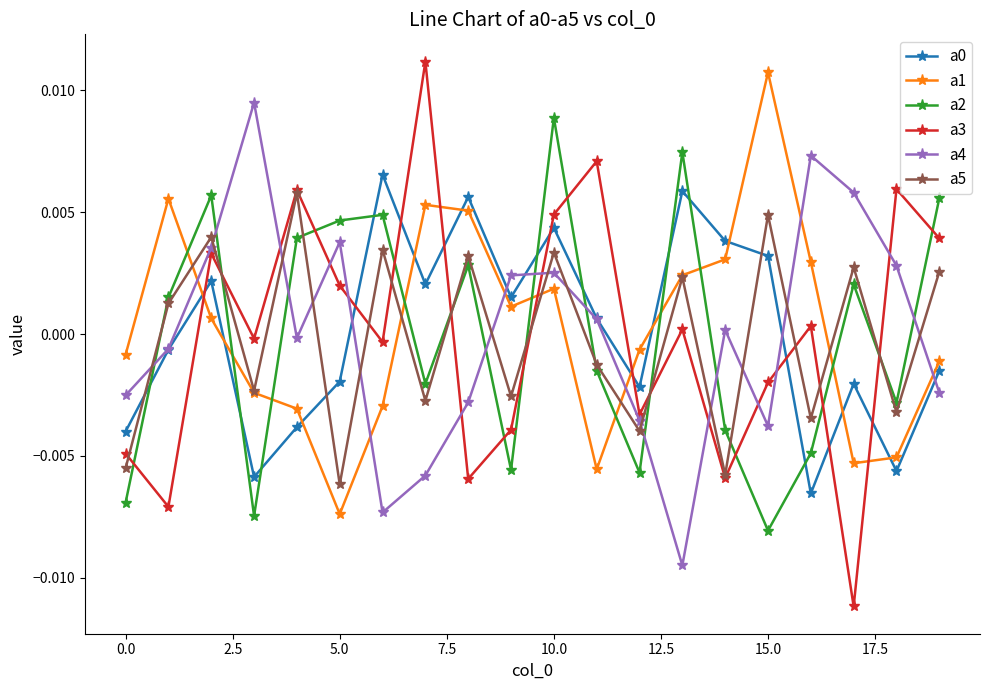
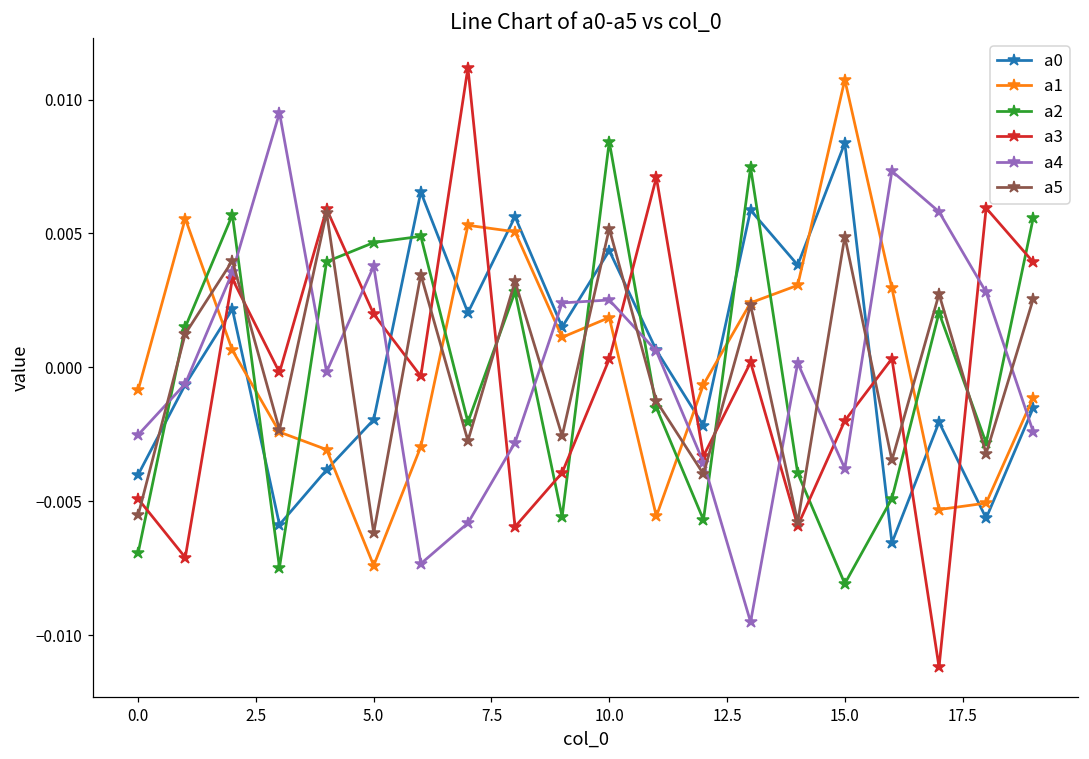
  {
    "a0": {
      "0.0": -0.0040,
      "5.0": -0.0020,
      "10.0": 0.0044,
-     "15.0": 0.0032
+     "15.0": 0.0084
    },
    "a1": {
      "0.0": -0.0008,
      "5.0": -0.0074,
      "10.0": 0.0019,
      "15.0": 0.0107
    },
    "a2": {
      "0.0": -0.0069,
      "5.0": 0.0047,
-     "10.0": 0.0089,
+     "10.0": 0.0084,
      "15.0": -0.0081
    },
    "a3": {
      "0.0": -0.0049,
      "5.0": 0.0020,
-     "10.0": 0.0049,
+     "10.0": 0.0003,
      "15.0": -0.0020
    },
    "a4": {
      "0.0": -0.0025,
      "5.0": 0.0038,
      "10.0": 0.0025,
      "15.0": -0.0038
    },
    "a5": {
      "0.0": -0.0055,
      "5.0": -0.0062,
-     "10.0": 0.0033,
+     "10.0": 0.0052,
      "15.0": 0.0049
    }
  }
